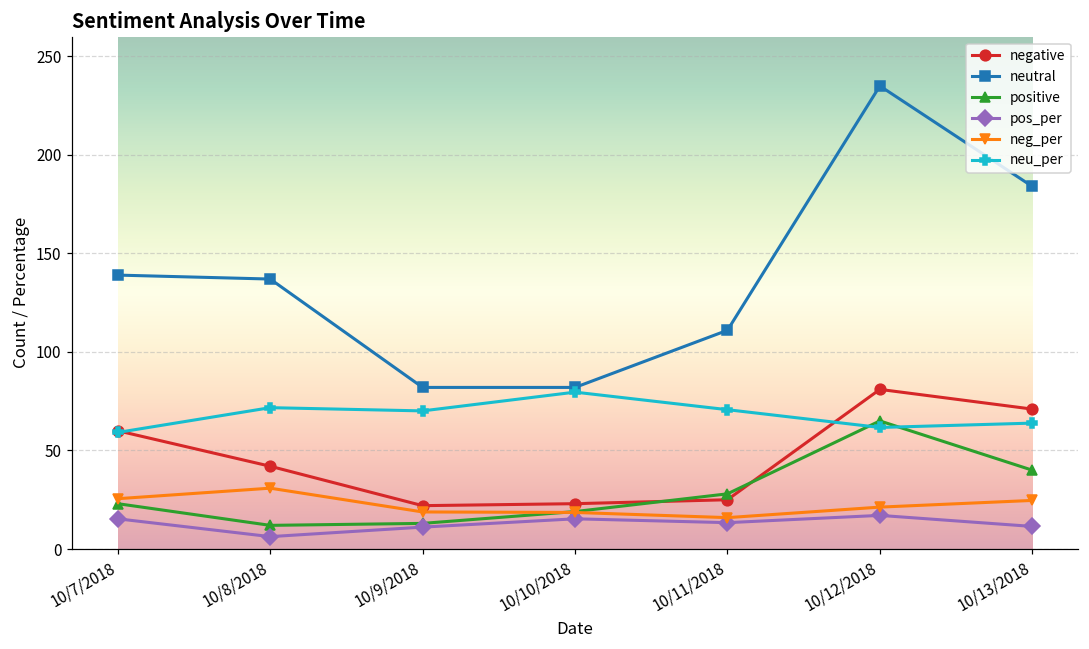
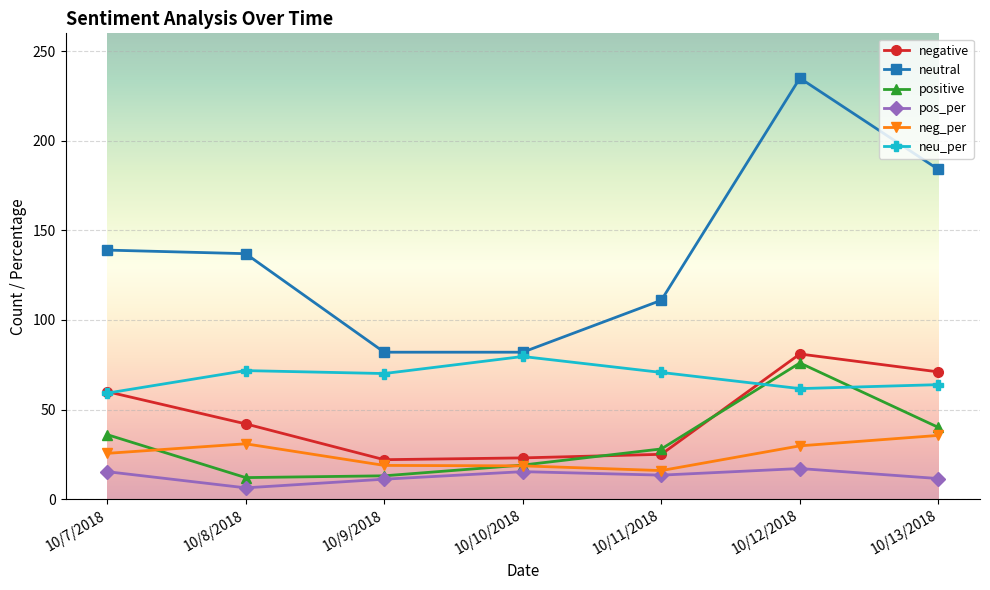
  {
    "negative": {
      "10/8/2018": 42,
      "10/9/2018": 22,
      "10/10/2018": 23,
      "10/11/2018": 25,
      "10/12/2018": 81,
      "10/13/2018": 71
    },
    "neutral": {
      "10/7/2018": 139,
      "10/8/2018": 137,
      "10/9/2018": 82,
      "10/10/2018": 82,
      "10/11/2018": 111,
      "10/12/2018": 235,
      "10/13/2018": 184
    },
    "positive": {
-     "10/7/2018": 23,
+     "10/7/2018": 36,
      "10/8/2018": 12,
      "10/9/2018": 13,
      "10/11/2018": 28,
-     "10/12/2018": 65,
+     "10/12/2018": 76,
      "10/13/2018": 40
    },
    "pos_per": {
      "10/7/2018": 15,
      "10/8/2018": 6,
      "10/9/2018": 11,
      "10/10/2018": 15,
      "10/11/2018": 13,
      "10/12/2018": 17,
      "10/13/2018": 11
    },
    "neg_per": {
      "10/7/2018": 26,
      "10/8/2018": 31,
      "10/9/2018": 19,
      "10/11/2018": 16,
-     "10/12/2018": 21,
-     "10/13/2018": 25
+     "10/12/2018": 30,
+     "10/13/2018": 36
    },
    "neu_per": {
      "10/8/2018": 72,
      "10/9/2018": 70,
      "10/10/2018": 80,
      "10/11/2018": 71,
      "10/12/2018": 62,
      "10/13/2018": 64
    }
  }
